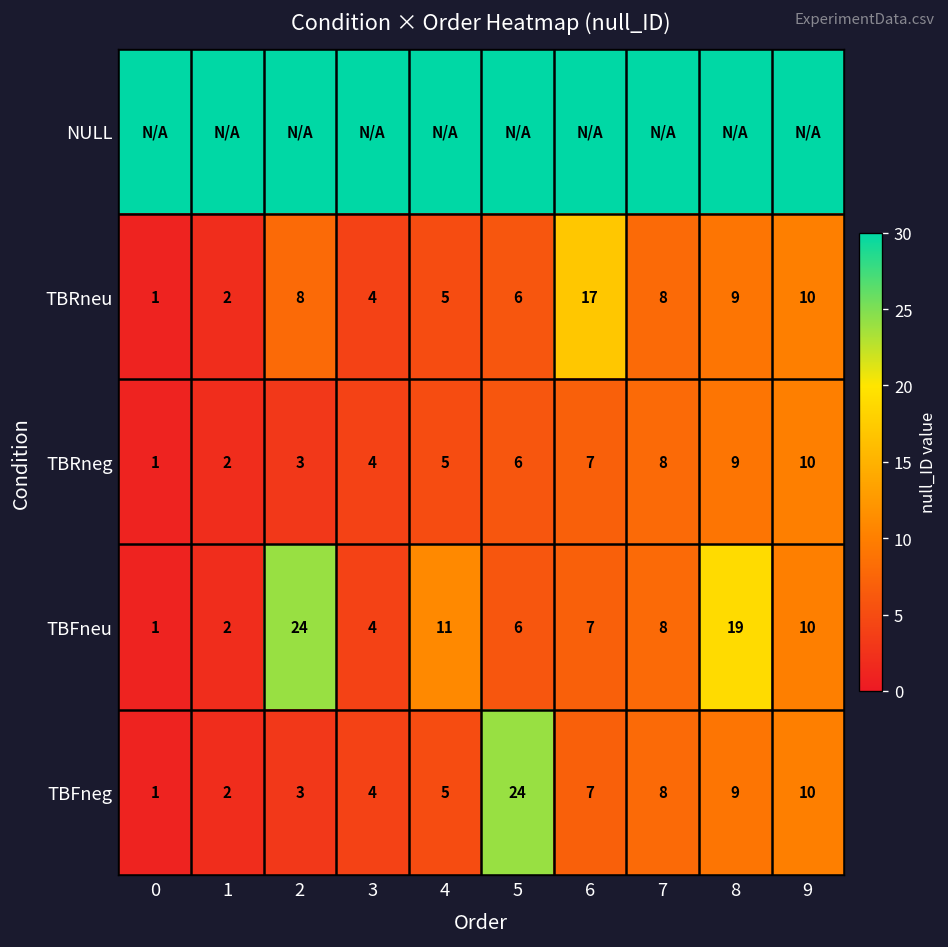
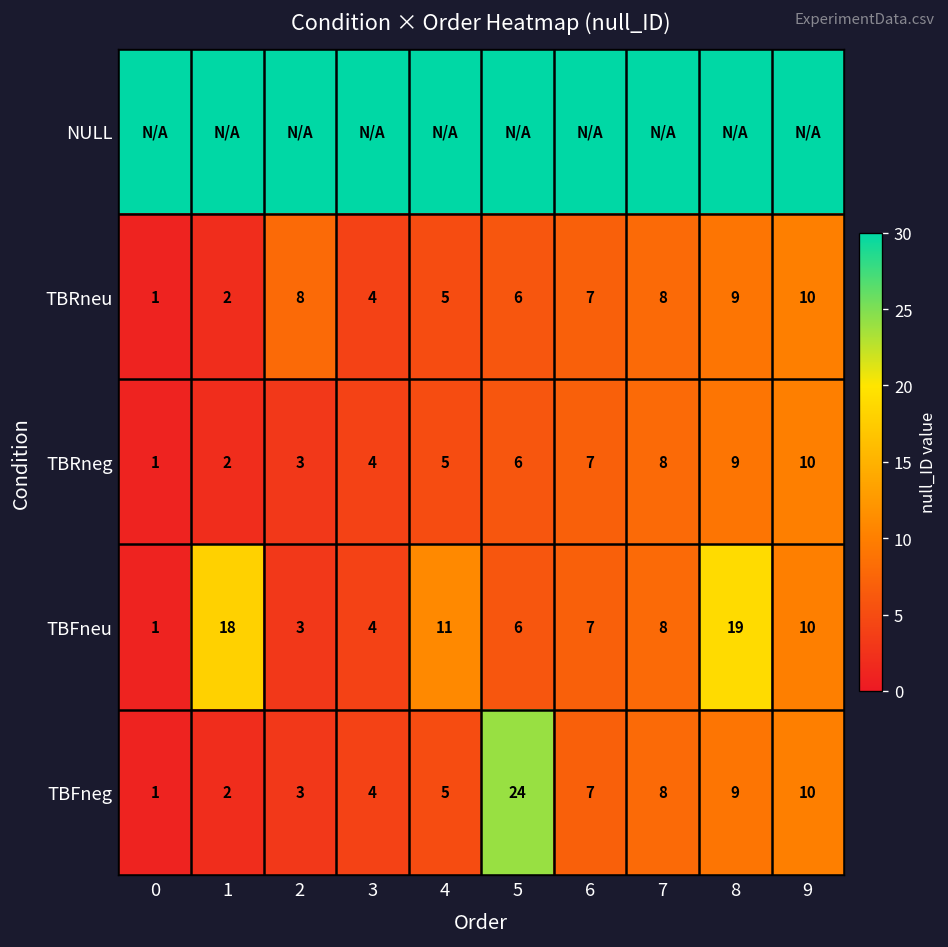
  {
    "TBRneu": {
      "0": 1,
      "1": 2,
      "2": 8,
      "3": 4,
      "4": 5,
      "5": 6,
-     "6": 17,
+     "6": 7,
      "7": 8,
      "8": 9,
      "9": 10
    },
    "TBRneg": {
      "0": 1,
      "1": 2,
      "2": 3,
      "3": 4,
      "4": 5,
      "5": 6,
      "6": 7,
      "7": 8,
      "8": 9,
      "9": 10
    },
    "TBFneu": {
      "0": 1,
-     "1": 2,
-     "2": 24,
+     "1": 18,
+     "2": 3,
      "3": 4,
      "4": 11,
      "5": 6,
      "6": 7,
      "7": 8,
      "8": 19,
      "9": 10
    },
    "TBFneg": {
      "0": 1,
      "1": 2,
      "2": 3,
      "3": 4,
      "4": 5,
      "5": 24,
      "6": 7,
      "7": 8,
      "8": 9,
      "9": 10
    }
  }
